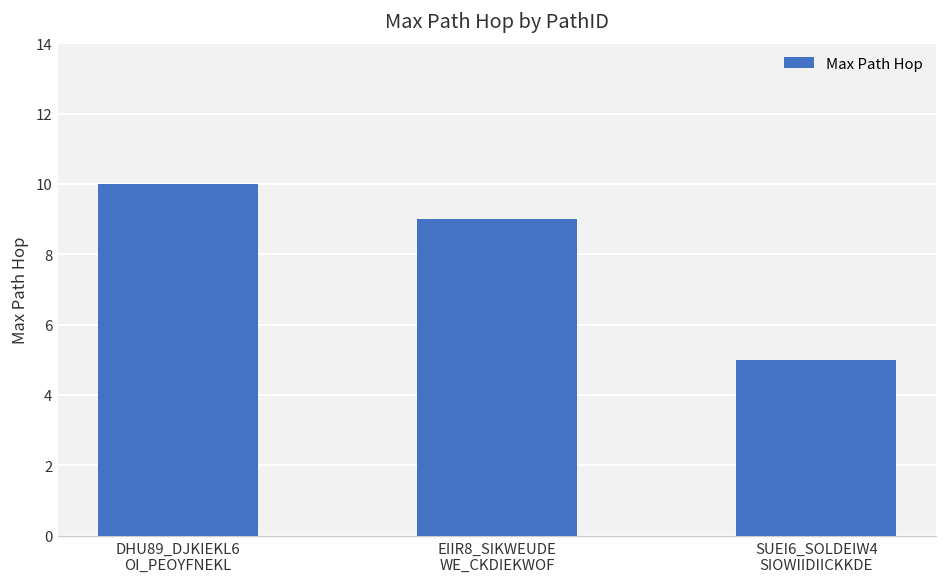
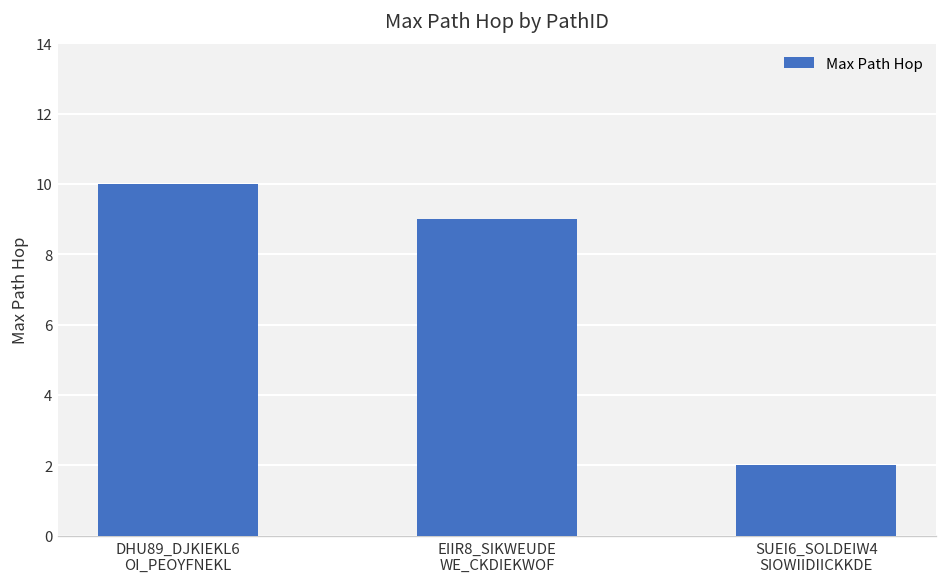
  {
    "DHU89_DJKIEKL6 OI_PEOYFNEKL": 10,
    "EIIR8_SIKWEUDE WE_CKDIEKWOF": 9,
-   "SUEI6_SOLDEIW4 SIOWIIDIICKKDE": 5
+   "SUEI6_SOLDEIW4 SIOWIIDIICKKDE": 2
  }
